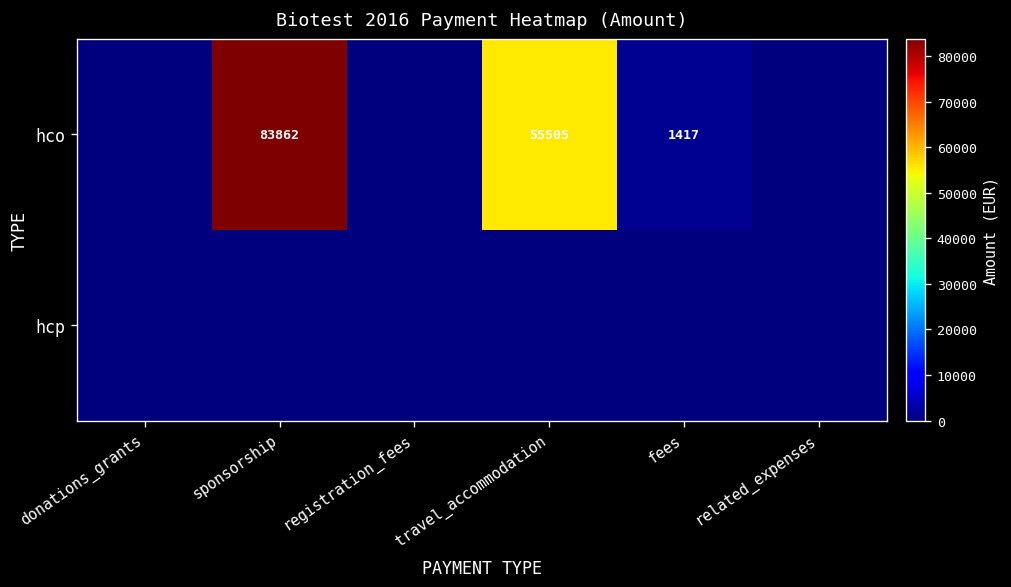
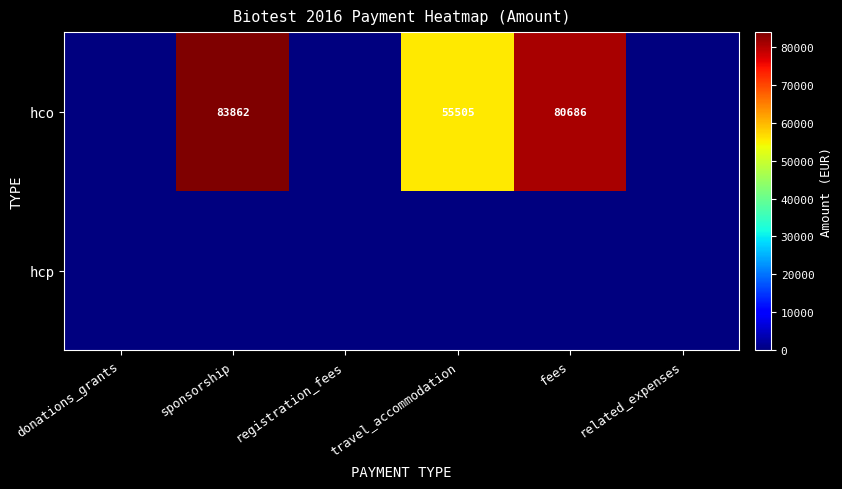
  {
    "hco": {
      "sponsorship": 83862,
      "travel_accommodation": 55505,
-     "fees": 1417
+     "fees": 80686
    }
  }
